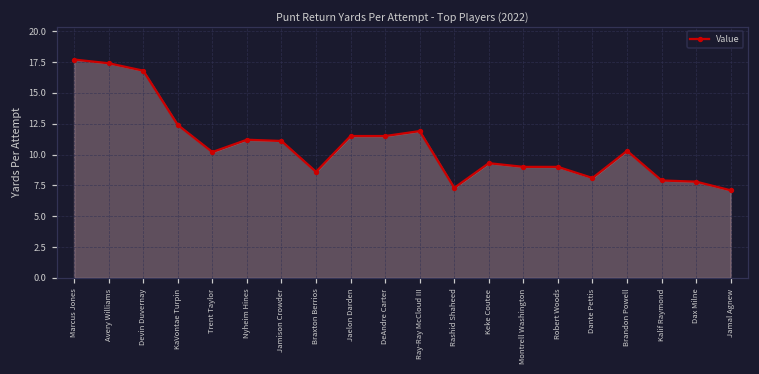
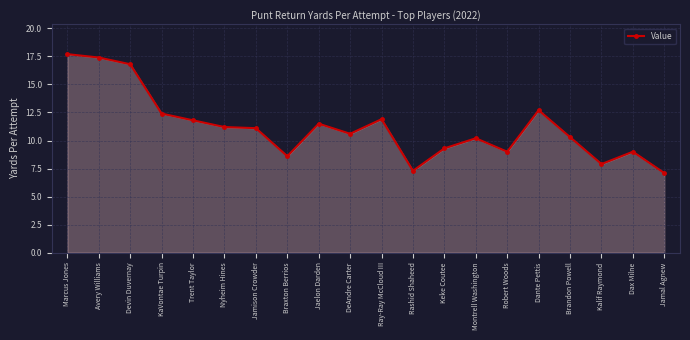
  {
    "Marcus Jones": 17.7,
    "Avery Williams": 17.4,
    "Devin Duvernay": 16.8,
    "KaVontae Turpin": 12.4,
-   "Trent Taylor": 10.2,
+   "Trent Taylor": 11.8,
    "Nyheim Hines": 11.2,
    "Jamison Crowder": 11.1,
    "Braxton Berrios": 8.6,
    "Jaelon Darden": 11.5,
-   "DeAndre Carter": 11.5,
+   "DeAndre Carter": 10.6,
    "Ray-Ray McCloud III": 11.9,
    "Rashid Shaheed": 7.3,
    "Keke Coutee": 9.3,
-   "Montrell Washington": 9.0,
+   "Montrell Washington": 10.2,
    "Robert Woods": 9.0,
-   "Dante Pettis": 8.1,
+   "Dante Pettis": 12.7,
    "Brandon Powell": 10.3,
    "Kalif Raymond": 7.9,
-   "Dax Milne": 7.8,
+   "Dax Milne": 9.0,
    "Jamal Agnew": 7.1
  }
